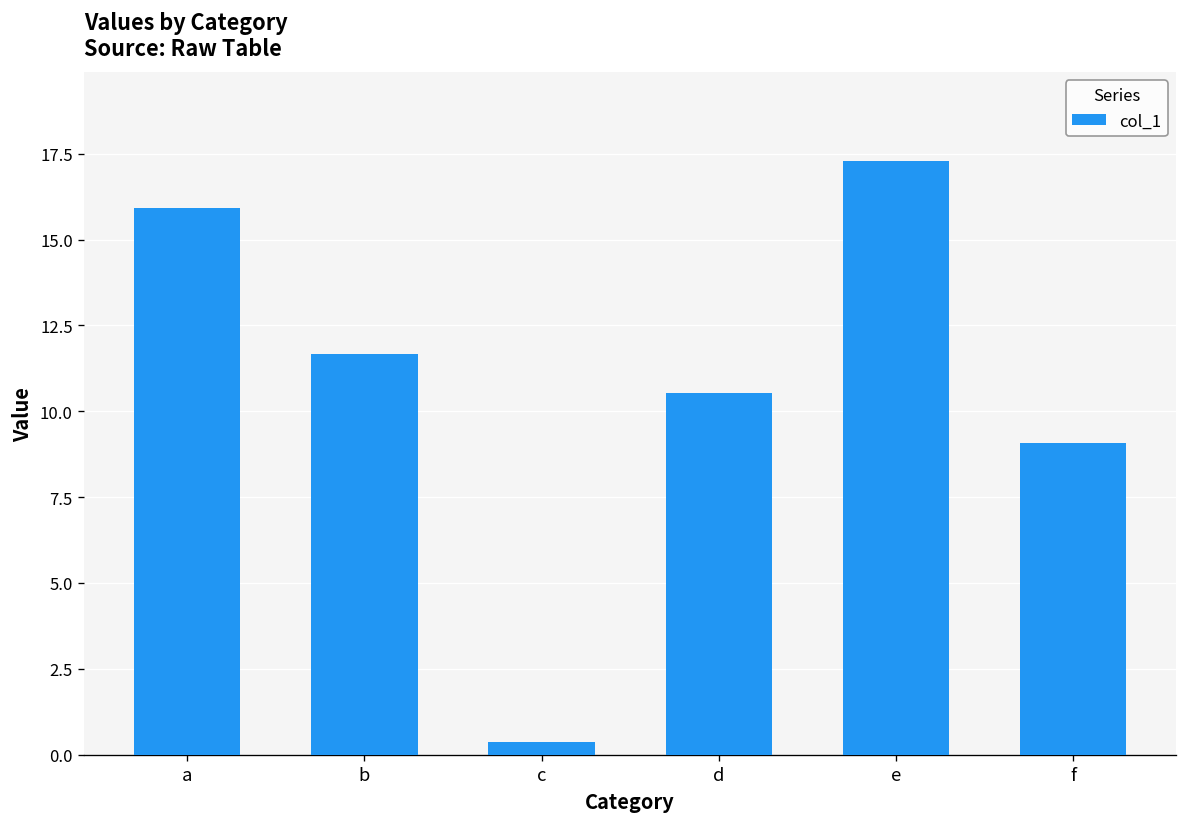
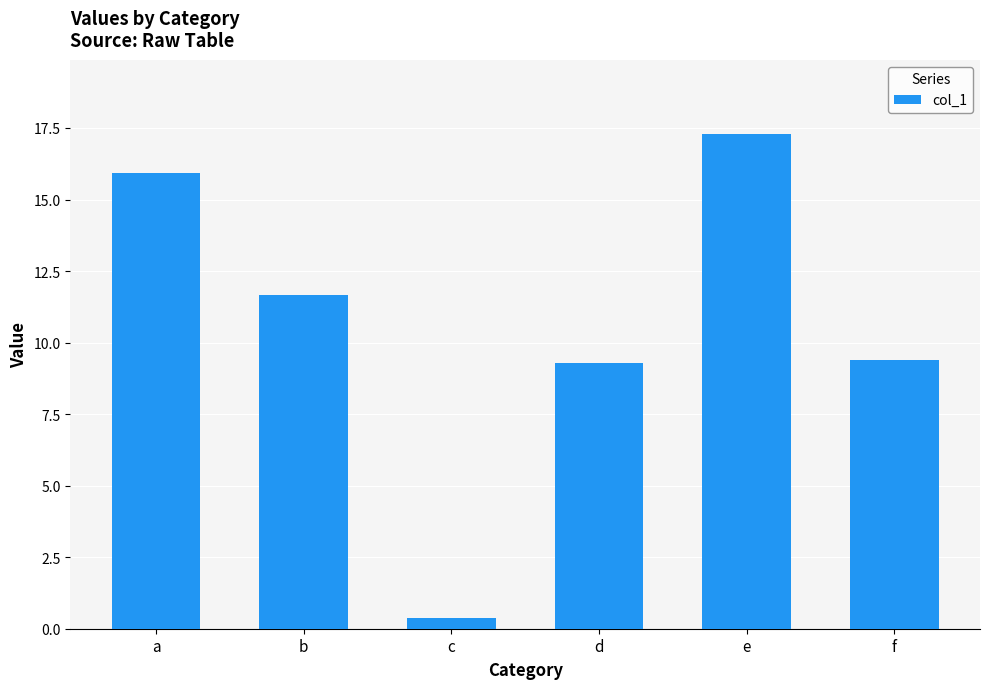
  {
    "a": 15.9,
    "b": 11.7,
    "c": 0.4,
-   "d": 10.5,
+   "d": 9.3,
    "e": 17.3,
-   "f": 9.1
+   "f": 9.4
  }
